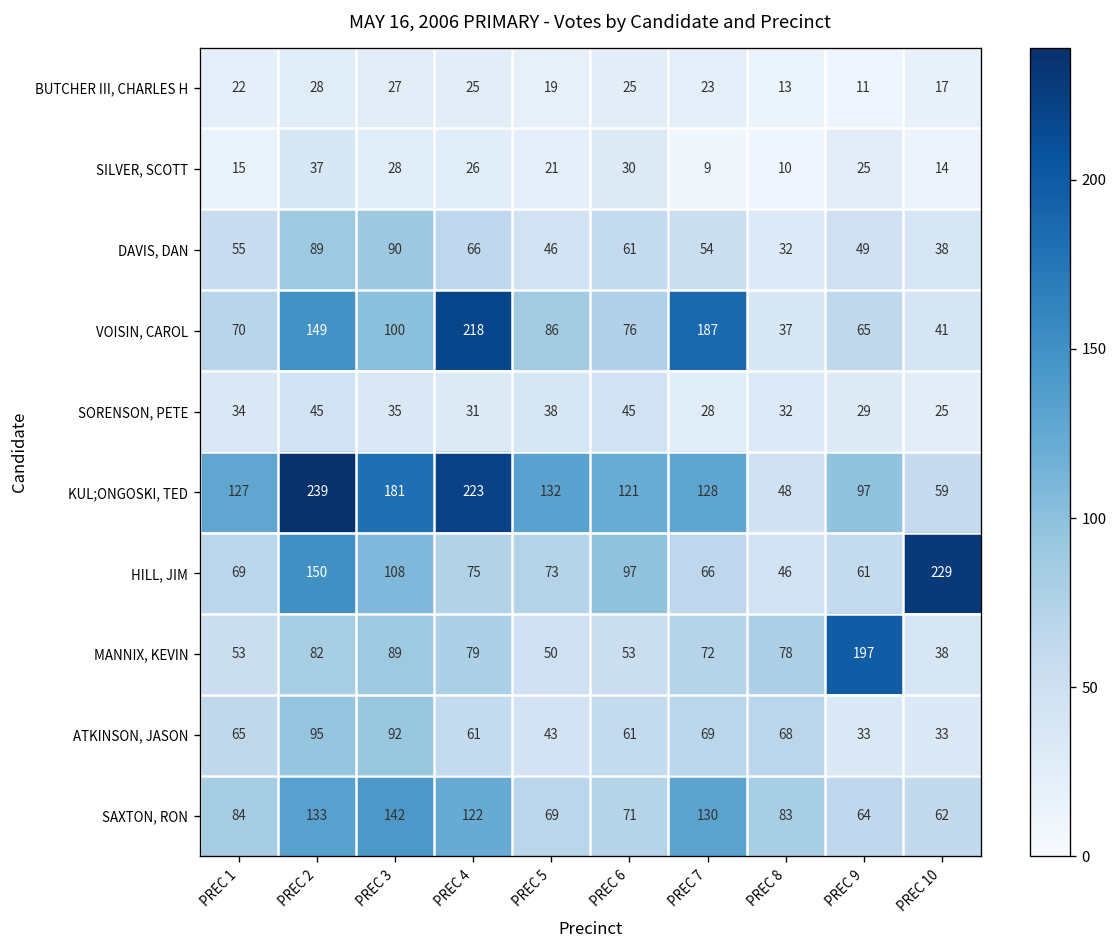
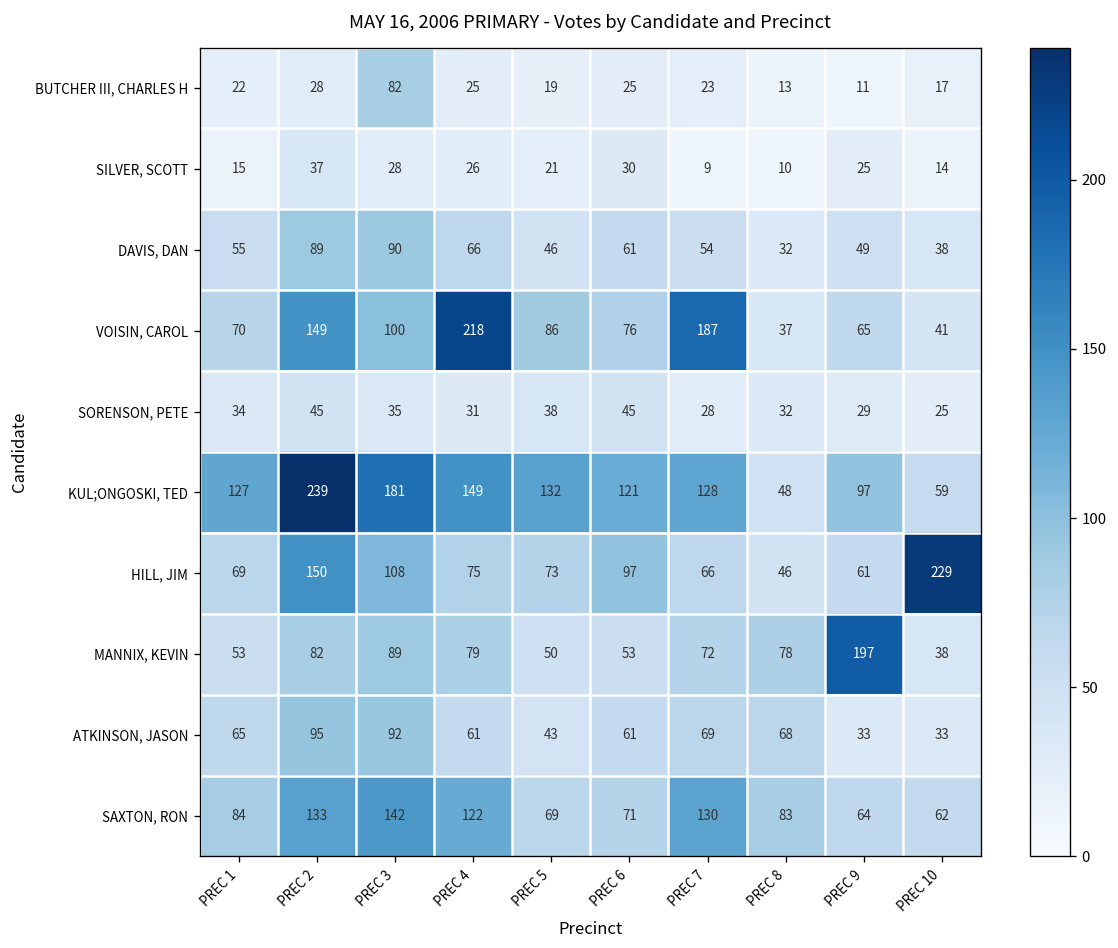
  {
    "BUTCHER III, CHARLES H": {
      "PREC 1": 22,
      "PREC 2": 28,
-     "PREC 3": 27,
+     "PREC 3": 82,
      "PREC 4": 25,
      "PREC 5": 19,
      "PREC 6": 25,
      "PREC 7": 23,
      "PREC 8": 13,
      "PREC 9": 11,
      "PREC 10": 17
    },
    "SILVER, SCOTT": {
      "PREC 1": 15,
      "PREC 2": 37,
      "PREC 3": 28,
      "PREC 4": 26,
      "PREC 5": 21,
      "PREC 6": 30,
      "PREC 7": 9,
      "PREC 8": 10,
      "PREC 9": 25,
      "PREC 10": 14
    },
    "DAVIS, DAN": {
      "PREC 1": 55,
      "PREC 2": 89,
      "PREC 3": 90,
      "PREC 4": 66,
      "PREC 5": 46,
      "PREC 6": 61,
      "PREC 7": 54,
      "PREC 8": 32,
      "PREC 9": 49,
      "PREC 10": 38
    },
    "VOISIN, CAROL": {
      "PREC 1": 70,
      "PREC 2": 149,
      "PREC 3": 100,
      "PREC 4": 218,
      "PREC 5": 86,
      "PREC 6": 76,
      "PREC 7": 187,
      "PREC 8": 37,
      "PREC 9": 65,
      "PREC 10": 41
    },
    "SORENSON, PETE": {
      "PREC 1": 34,
      "PREC 2": 45,
      "PREC 3": 35,
      "PREC 4": 31,
      "PREC 5": 38,
      "PREC 6": 45,
      "PREC 7": 28,
      "PREC 8": 32,
      "PREC 9": 29,
      "PREC 10": 25
    },
    "KUL;ONGOSKI, TED": {
      "PREC 1": 127,
      "PREC 2": 239,
      "PREC 3": 181,
-     "PREC 4": 223,
+     "PREC 4": 149,
      "PREC 5": 132,
      "PREC 6": 121,
      "PREC 7": 128,
      "PREC 8": 48,
      "PREC 9": 97,
      "PREC 10": 59
    },
    "HILL, JIM": {
      "PREC 1": 69,
      "PREC 2": 150,
      "PREC 3": 108,
      "PREC 4": 75,
      "PREC 5": 73,
      "PREC 6": 97,
      "PREC 7": 66,
      "PREC 8": 46,
      "PREC 9": 61,
      "PREC 10": 229
    },
    "MANNIX, KEVIN": {
      "PREC 1": 53,
      "PREC 2": 82,
      "PREC 3": 89,
      "PREC 4": 79,
      "PREC 5": 50,
      "PREC 6": 53,
      "PREC 7": 72,
      "PREC 8": 78,
      "PREC 9": 197,
      "PREC 10": 38
    },
    "ATKINSON, JASON": {
      "PREC 1": 65,
      "PREC 2": 95,
      "PREC 3": 92,
      "PREC 4": 61,
      "PREC 5": 43,
      "PREC 6": 61,
      "PREC 7": 69,
      "PREC 8": 68,
      "PREC 9": 33,
      "PREC 10": 33
    },
    "SAXTON, RON": {
      "PREC 1": 84,
      "PREC 2": 133,
      "PREC 3": 142,
      "PREC 4": 122,
      "PREC 5": 69,
      "PREC 6": 71,
      "PREC 7": 130,
      "PREC 8": 83,
      "PREC 9": 64,
      "PREC 10": 62
    }
  }
